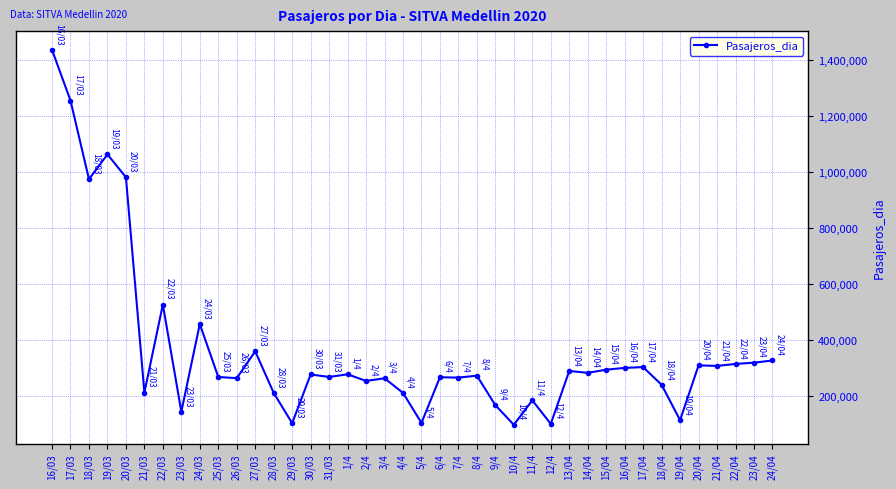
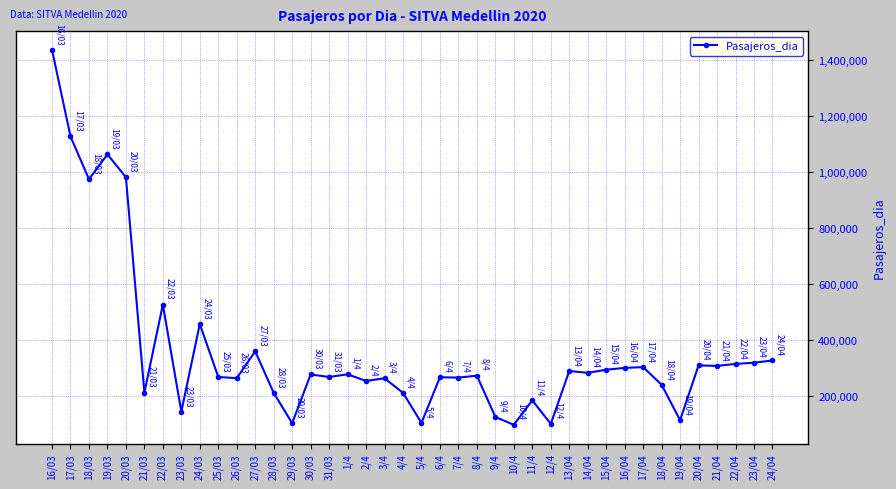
  {
-   "17/03": "1,260,000",
-   "9/4": "170,000"
+   "17/03": "1,130,000",
+   "9/4": "130,000"
  }
